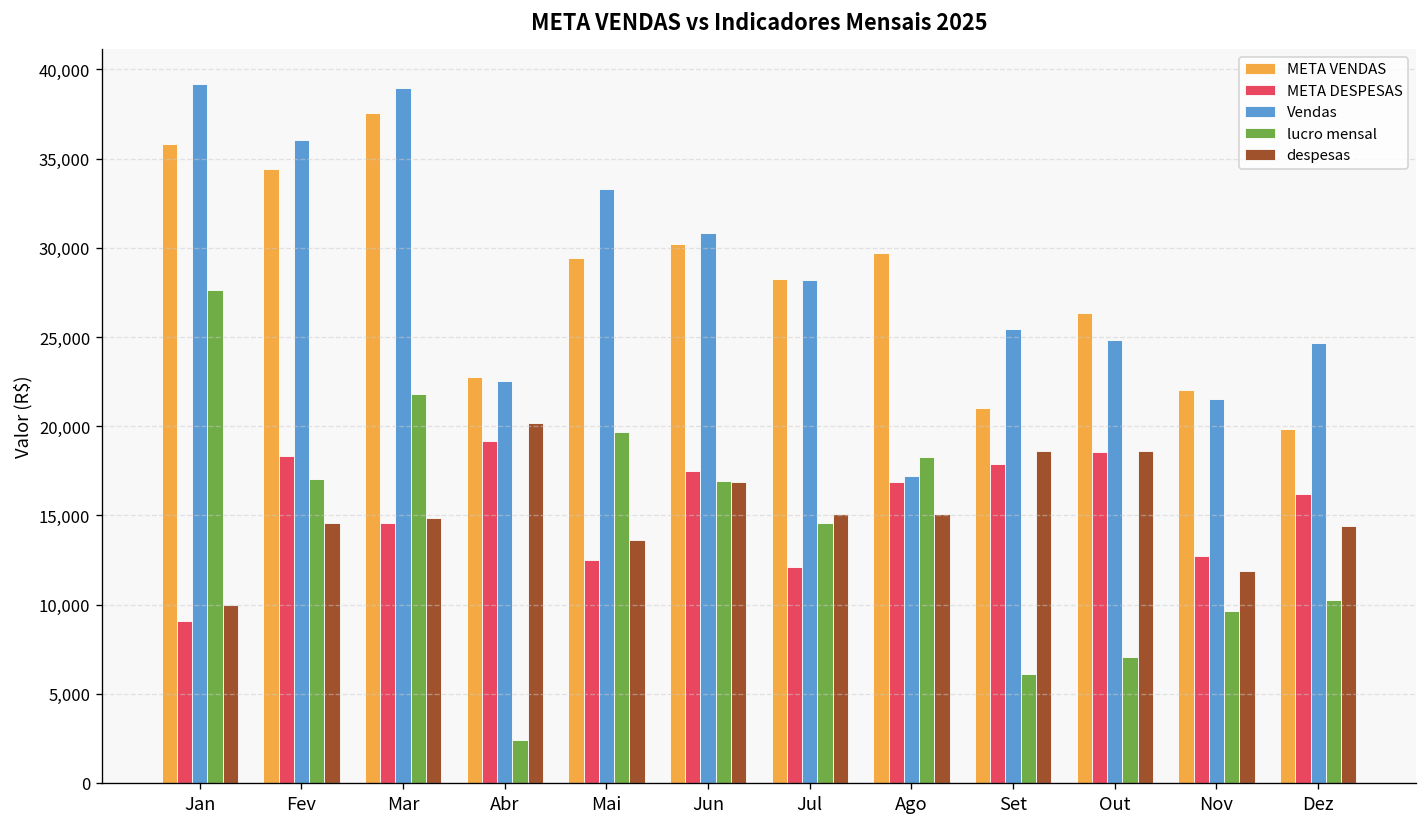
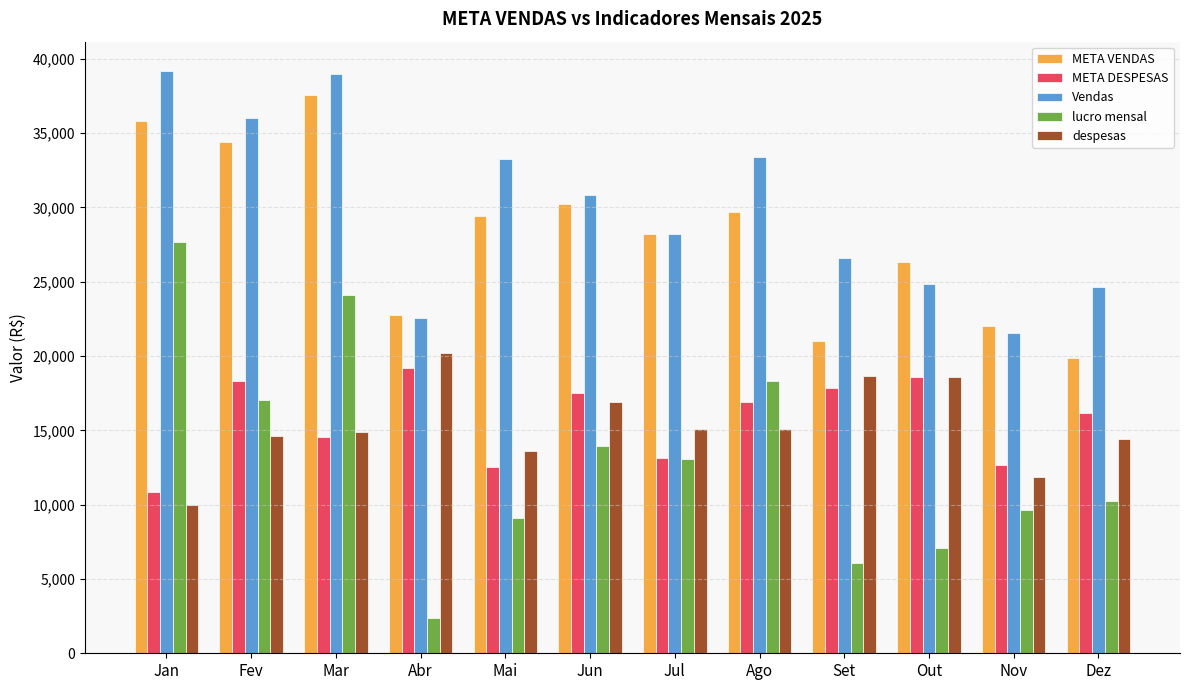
  {
    "META VENDAS": {
      "Jan": "35,800",
      "Fev": "34,400",
      "Mar": "37,600",
      "Abr": "22,700",
      "Mai": "29,400",
      "Jun": "30,200",
      "Jul": "28,200",
      "Ago": "29,700",
      "Set": "21,000",
      "Out": "26,300",
      "Nov": "22,000",
      "Dez": "19,900"
    },
    "META DESPESAS": {
-     "Jan": "9,100",
+     "Jan": "10,900",
      "Fev": "18,300",
      "Mar": "14,600",
      "Abr": "19,200",
      "Mai": "12,500",
      "Jun": "17,500",
-     "Jul": "12,100",
+     "Jul": "13,200",
      "Ago": "16,900",
      "Set": "17,900",
      "Out": "18,600",
      "Nov": "12,700",
      "Dez": "16,200"
    },
    "Vendas": {
      "Jan": "39,200",
      "Fev": "36,000",
      "Mar": "39,000",
      "Abr": "22,600",
      "Mai": "33,300",
      "Jun": "30,800",
      "Jul": "28,200",
-     "Ago": "17,200",
-     "Set": "25,500",
+     "Ago": "33,400",
+     "Set": "26,600",
      "Out": "24,800",
      "Nov": "21,500",
      "Dez": "24,700"
    },
    "lucro mensal": {
      "Jan": "27,700",
      "Fev": "17,000",
-     "Mar": "21,800",
+     "Mar": "24,100",
      "Abr": "2,400",
-     "Mai": "19,700",
-     "Jun": "16,900",
-     "Jul": "14,600",
+     "Mai": "9,100",
+     "Jun": "14,000",
+     "Jul": "13,100",
      "Ago": "18,300",
      "Set": "6,100",
      "Out": "7,100",
      "Nov": "9,700",
      "Dez": "10,300"
    },
    "despesas": {
      "Jan": "10,000",
      "Fev": "14,600",
      "Mar": "14,900",
      "Abr": "20,200",
      "Mai": "13,600",
      "Jun": "16,900",
      "Jul": "15,100",
      "Ago": "15,100",
      "Set": "18,600",
      "Out": "18,600",
      "Nov": "11,900",
      "Dez": "14,400"
    }
  }
